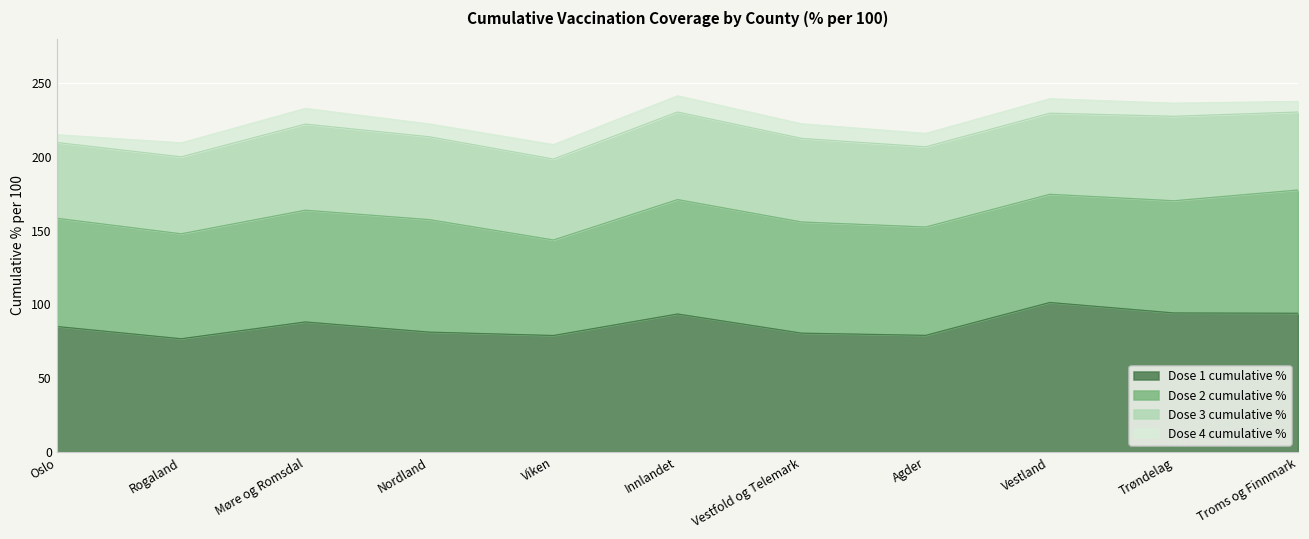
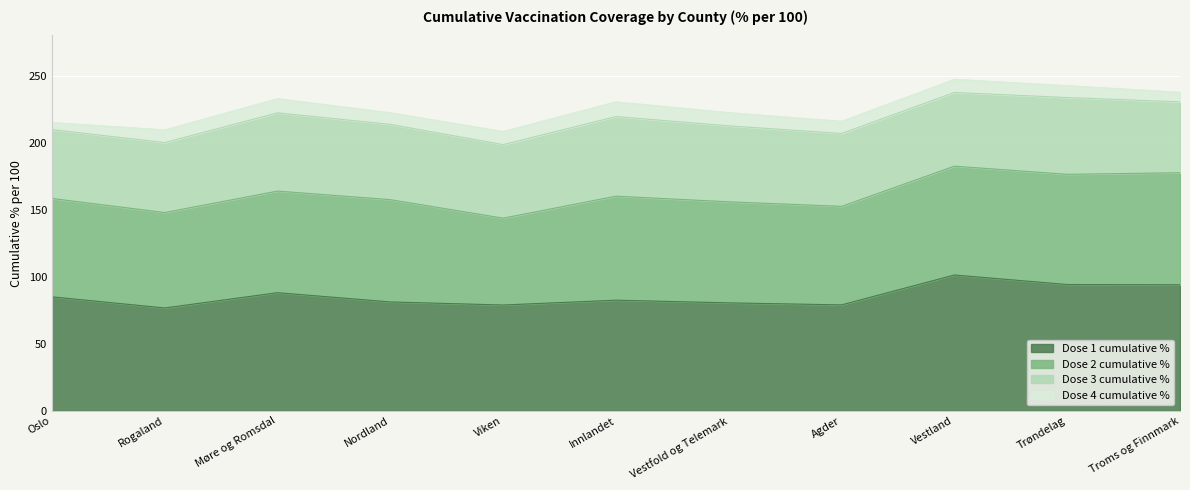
  {
    "Dose 1 cumulative %": {
      "Oslo": 85,
      "Rogaland": 77,
      "Møre og Romsdal": 88,
      "Nordland": 81,
      "Viken": 79,
-     "Innlandet": 94,
+     "Innlandet": 83,
      "Vestfold og Telemark": 81,
      "Agder": 79,
      "Vestland": 101,
      "Trøndelag": 94,
      "Troms og Finnmark": 94
    },
    "Dose 2 cumulative %": {
      "Oslo": 73,
      "Rogaland": 71,
      "Møre og Romsdal": 76,
      "Nordland": 76,
      "Viken": 65,
      "Innlandet": 78,
      "Vestfold og Telemark": 75,
      "Agder": 74,
-     "Vestland": 73,
-     "Trøndelag": 76,
+     "Vestland": 81,
+     "Trøndelag": 82,
      "Troms og Finnmark": 84
    }
  }
